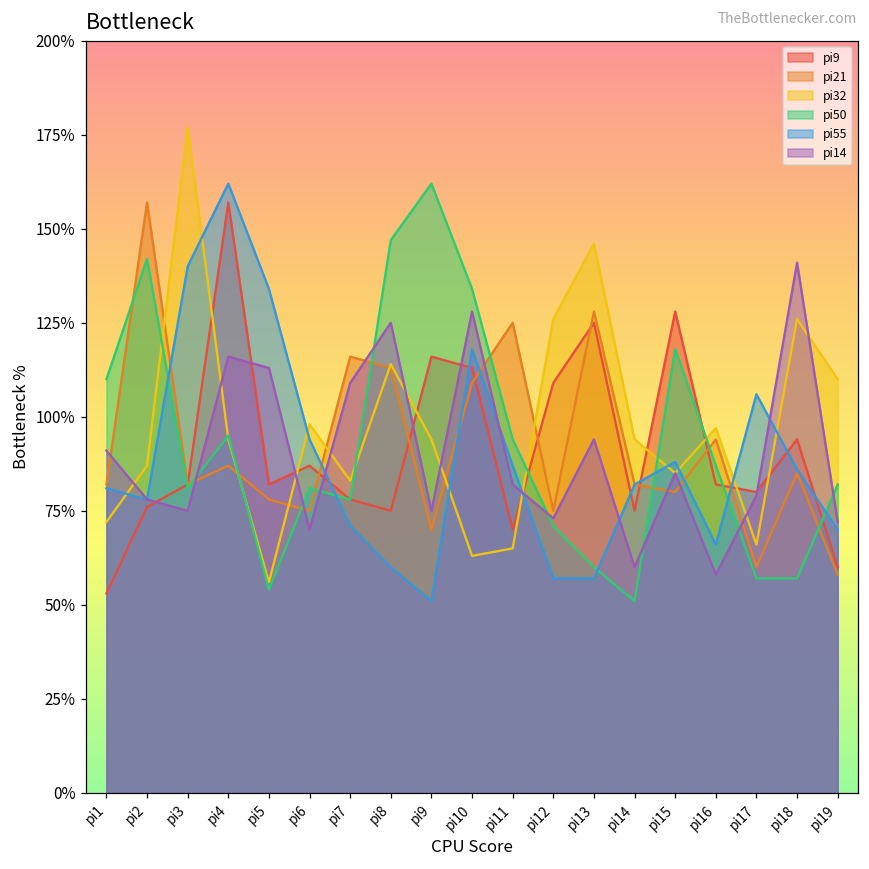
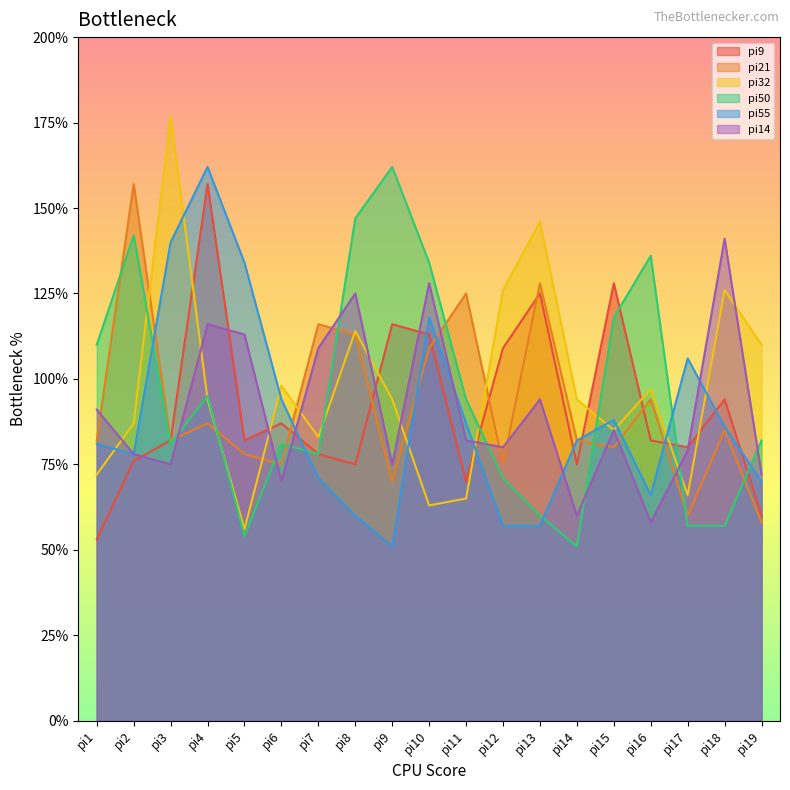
  {
    "pi50": {
      "pi1": "110%",
      "pi2": "142%",
      "pi3": "81%",
      "pi4": "95%",
      "pi5": "54%",
      "pi6": "81%",
      "pi8": "147%",
      "pi9": "162%",
      "pi10": "134%",
      "pi11": "94%",
      "pi12": "71%",
      "pi13": "60%",
      "pi14": "51%",
      "pi15": "118%",
-     "pi16": "87%",
+     "pi16": "136%",
      "pi17": "57%",
      "pi18": "57%",
      "pi19": "82%"
    },
    "pi55": {
      "pi1": "81%",
      "pi3": "140%",
      "pi4": "162%",
      "pi5": "134%",
      "pi6": "94%",
      "pi7": "71%",
      "pi8": "60%",
      "pi9": "51%",
      "pi10": "118%",
      "pi11": "87%",
      "pi12": "57%",
      "pi13": "57%",
      "pi15": "88%",
      "pi16": "66%",
      "pi17": "106%",
      "pi18": "86%",
      "pi19": "70%"
    },
    "pi14": {
      "pi1": "91%",
      "pi3": "75%",
      "pi4": "116%",
      "pi5": "113%",
      "pi6": "70%",
      "pi7": "109%",
      "pi8": "125%",
      "pi9": "75%",
      "pi10": "128%",
      "pi11": "82%",
-     "pi12": "73%",
+     "pi12": "80%",
      "pi13": "94%",
      "pi14": "60%",
      "pi16": "58%",
      "pi17": "79%",
      "pi18": "141%",
      "pi19": "72%"
    }
  }
